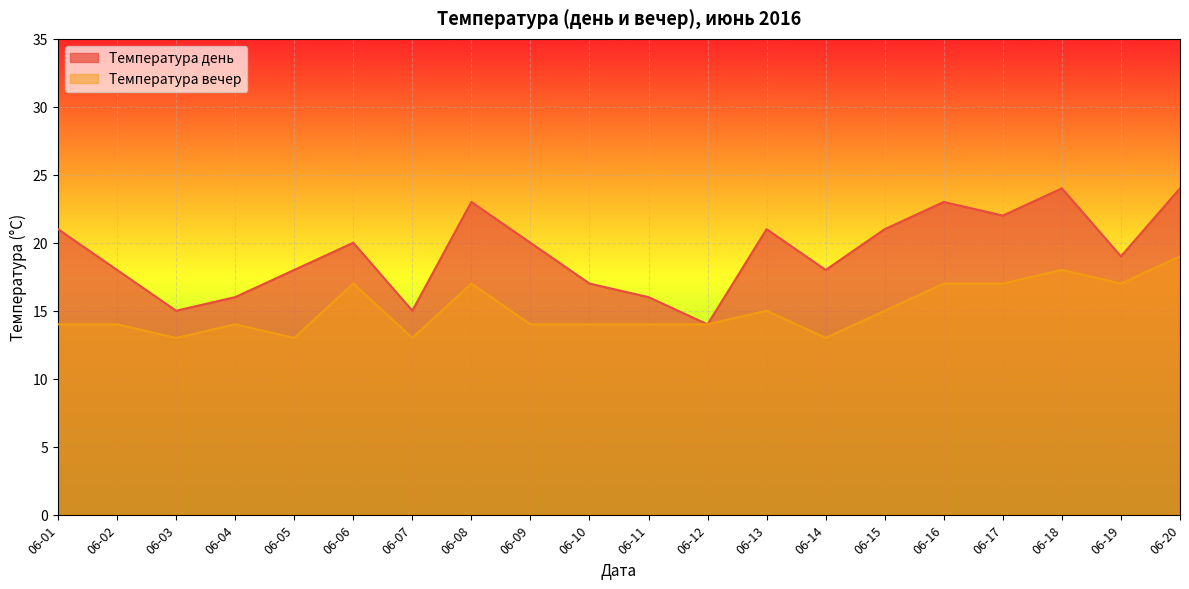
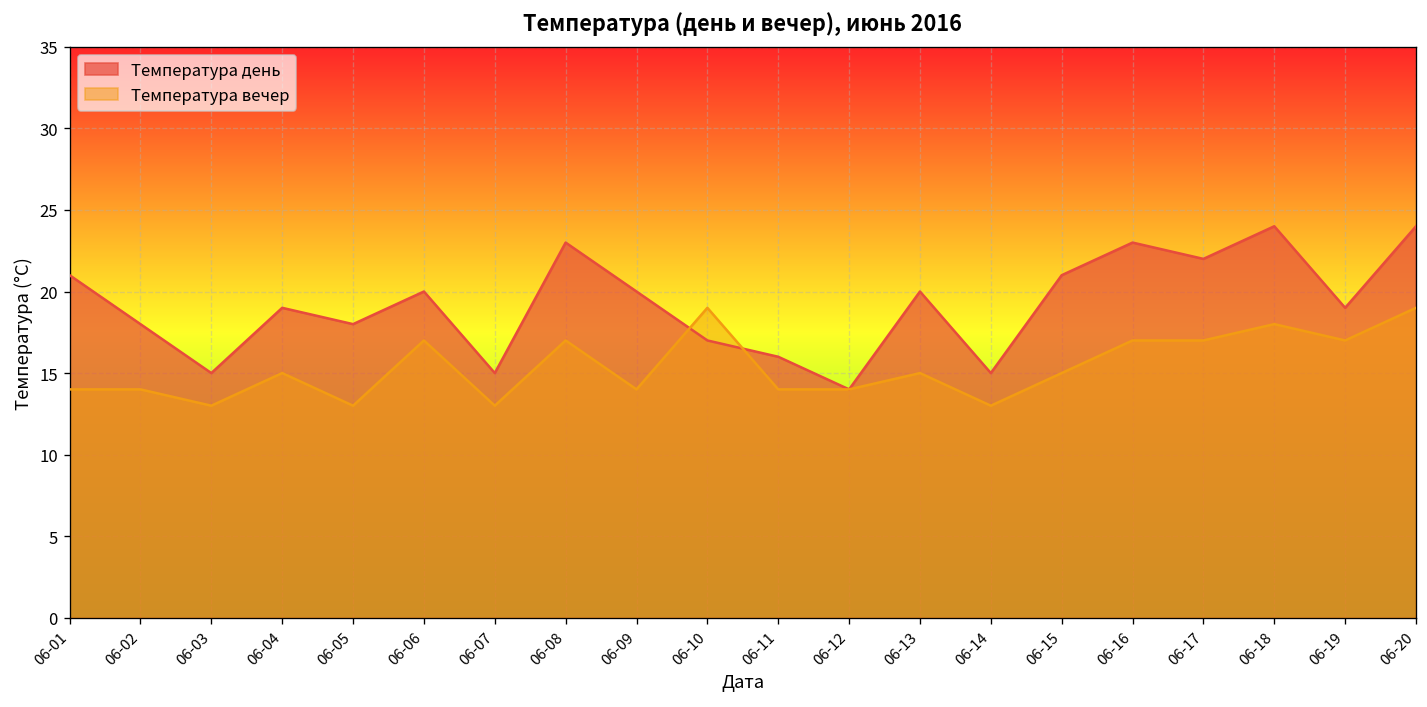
  {
    "Температура день": {
      "06-01": 21,
      "06-02": 18,
      "06-03": 15,
-     "06-04": 16,
+     "06-04": 19,
      "06-05": 18,
      "06-06": 20,
      "06-07": 15,
      "06-08": 23,
      "06-09": 20,
      "06-10": 17,
      "06-11": 16,
-     "06-13": 21,
-     "06-14": 18,
+     "06-13": 20,
+     "06-14": 15,
      "06-15": 21,
      "06-16": 23,
      "06-17": 22,
      "06-18": 24,
      "06-19": 19,
      "06-20": 24
    },
    "Температура вечер": {
      "06-01": 14,
      "06-02": 14,
      "06-03": 13,
-     "06-04": 14,
+     "06-04": 15,
      "06-05": 13,
      "06-06": 17,
      "06-07": 13,
      "06-08": 17,
      "06-09": 14,
-     "06-10": 14,
+     "06-10": 19,
      "06-11": 14,
      "06-13": 15,
      "06-14": 13,
      "06-15": 15,
      "06-16": 17,
      "06-17": 17,
      "06-18": 18,
      "06-19": 17,
      "06-20": 19
    }
  }
